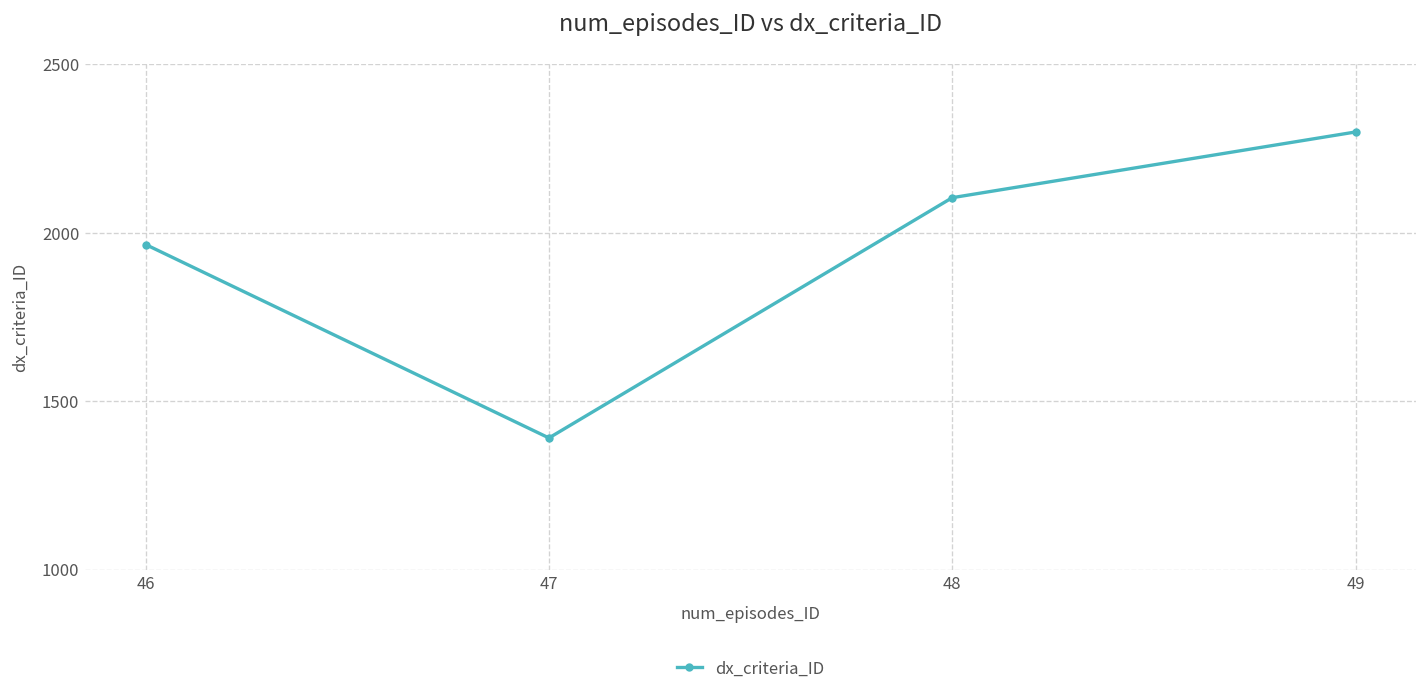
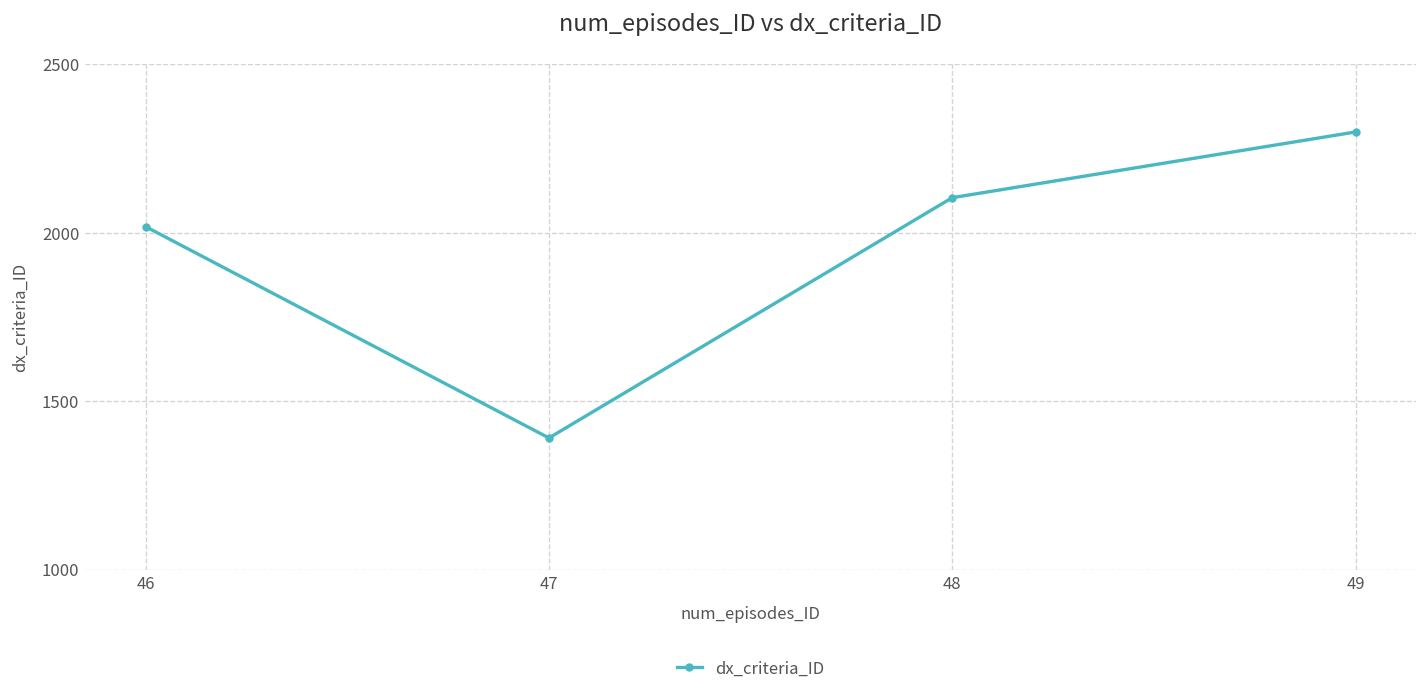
  {
-   "46": 1970,
+   "46": 2020,
    "47": 1390,
    "48": 2100,
    "49": 2300
  }
